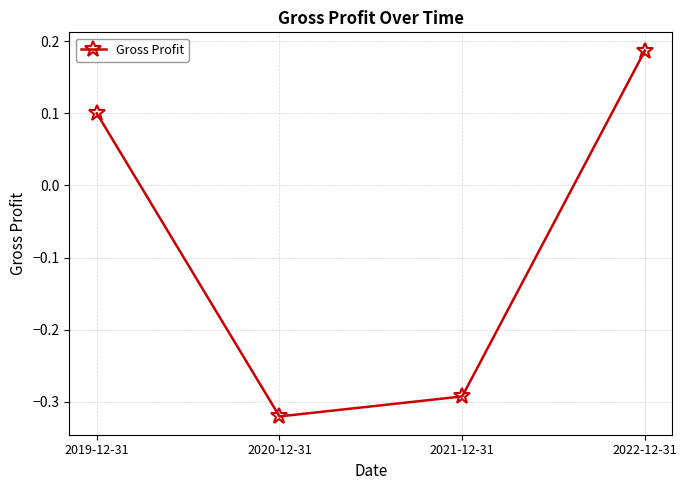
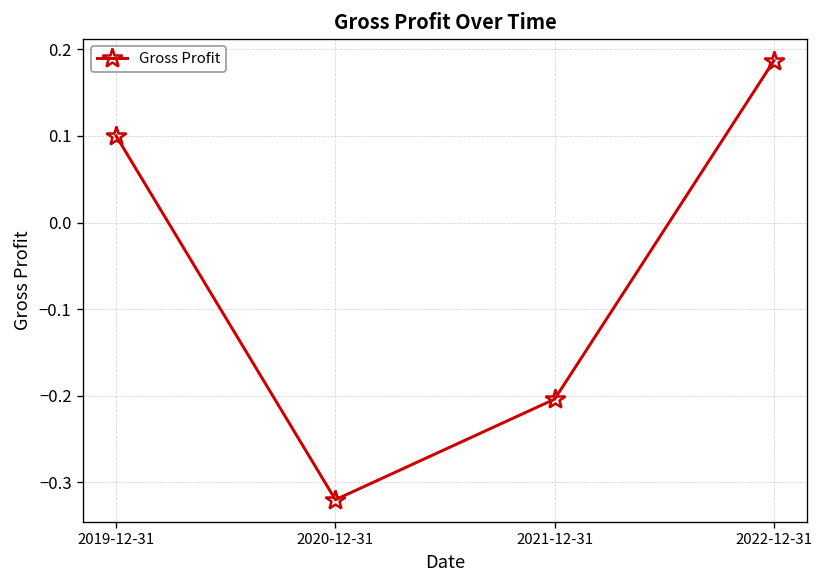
  {
    "2019-12-31": 0.10,
    "2020-12-31": -0.32,
-   "2021-12-31": -0.29,
+   "2021-12-31": -0.20,
    "2022-12-31": 0.19
  }
